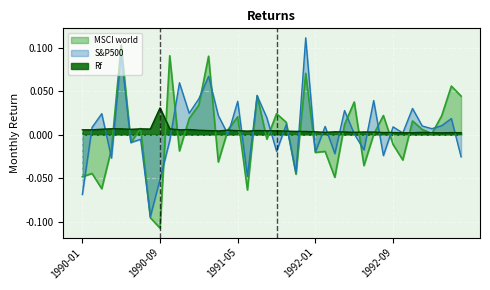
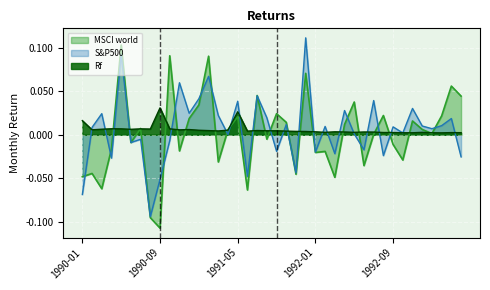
  {
    "Rf": {
-     "1990-01": 0.01,
+     "1990-01": 0.02,
      "1990-09": 0.03,
-     "1991-05": 0.00,
+     "1991-05": 0.03,
      "1992-01": 0.00
    }
  }
